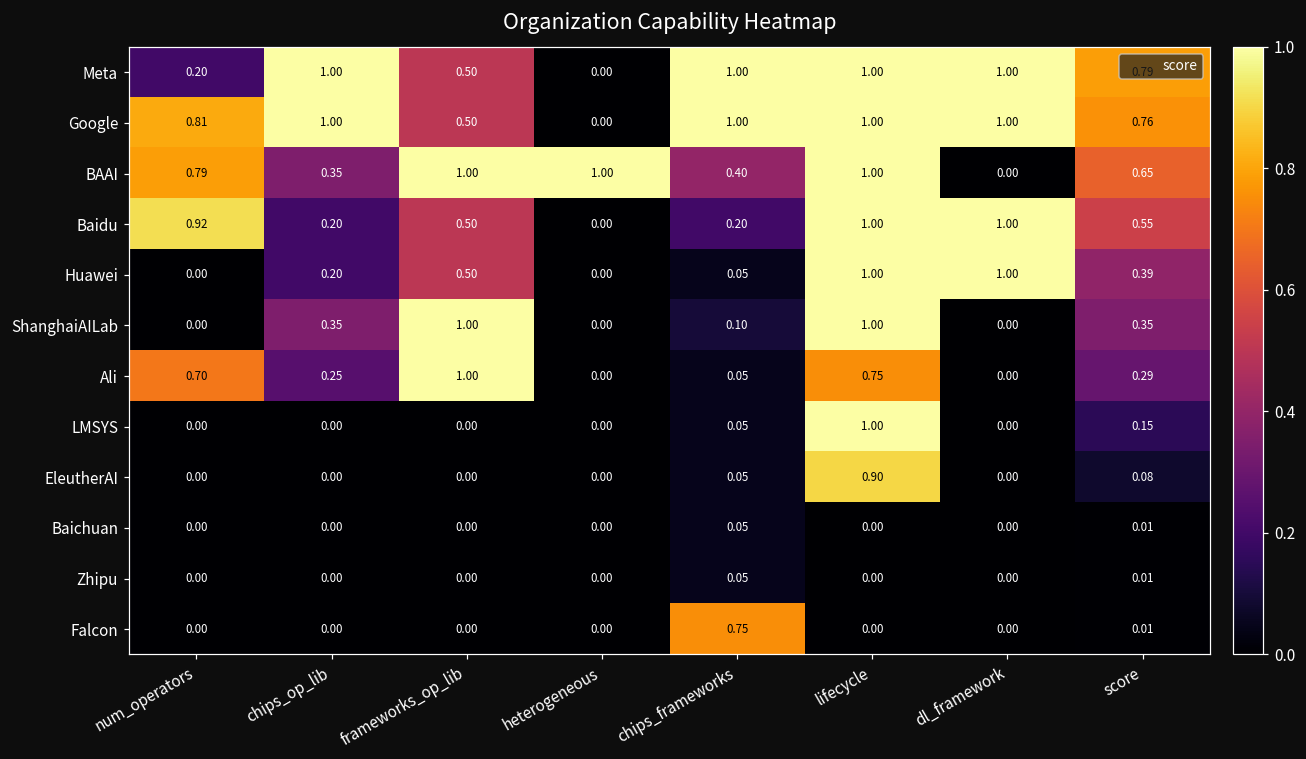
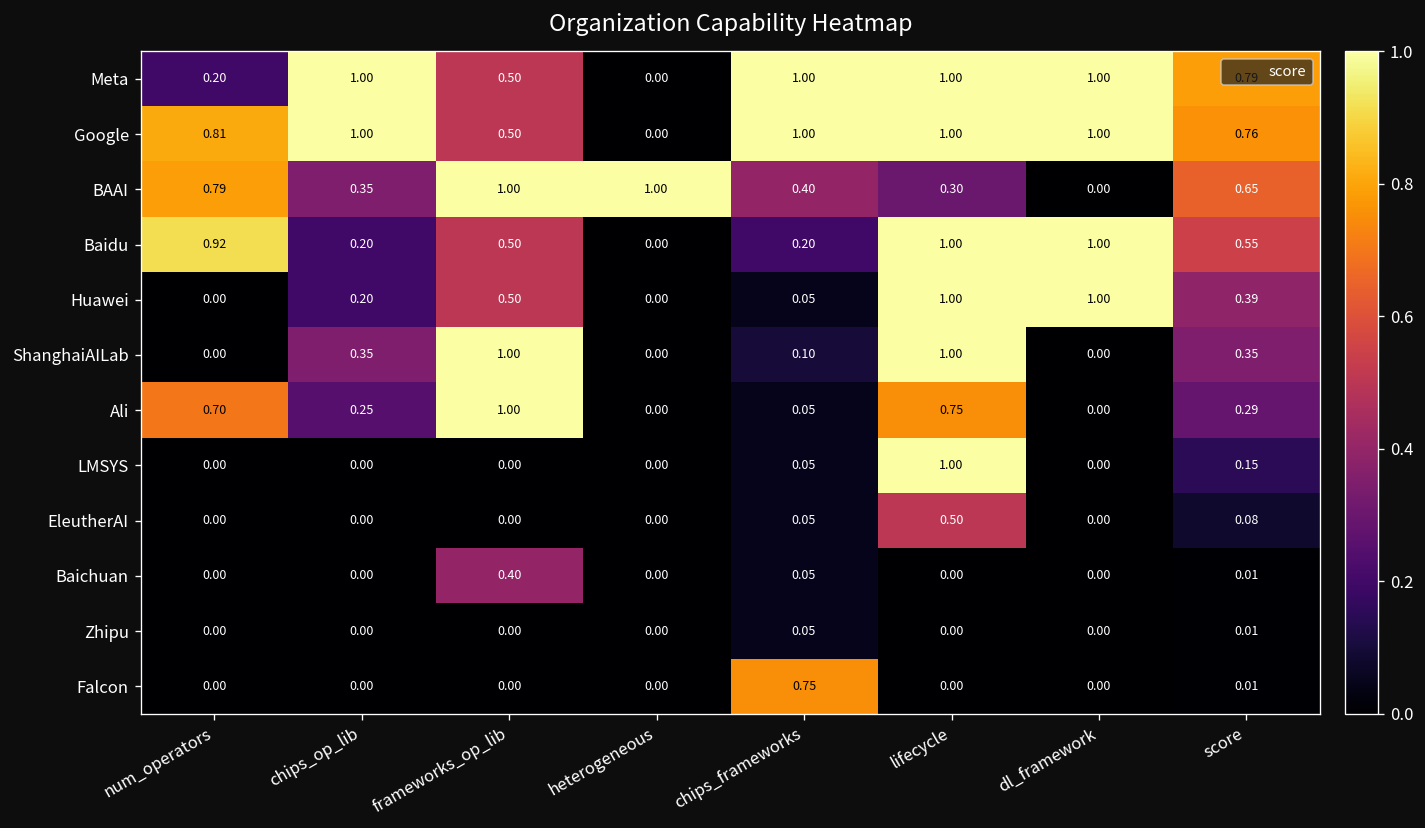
  {
    "Meta": {
      "num_operators": 0.20,
      "chips_op_lib": 1.00,
      "frameworks_op_lib": 0.50,
      "heterogeneous": 0.00,
      "chips_frameworks": 1.00,
      "lifecycle": 1.00,
      "dl_framework": 1.00
    },
    "Google": {
      "num_operators": 0.81,
      "chips_op_lib": 1.00,
      "frameworks_op_lib": 0.50,
      "heterogeneous": 0.00,
      "chips_frameworks": 1.00,
      "lifecycle": 1.00,
      "dl_framework": 1.00,
      "score": 0.76
    },
    "BAAI": {
      "num_operators": 0.79,
      "chips_op_lib": 0.35,
      "frameworks_op_lib": 1.00,
      "heterogeneous": 1.00,
      "chips_frameworks": 0.40,
-     "lifecycle": 1.00,
+     "lifecycle": 0.30,
      "dl_framework": 0.00,
      "score": 0.65
    },
    "Baidu": {
      "num_operators": 0.92,
      "chips_op_lib": 0.20,
      "frameworks_op_lib": 0.50,
      "heterogeneous": 0.00,
      "chips_frameworks": 0.20,
      "lifecycle": 1.00,
      "dl_framework": 1.00,
      "score": 0.55
    },
    "Huawei": {
      "num_operators": 0.00,
      "chips_op_lib": 0.20,
      "frameworks_op_lib": 0.50,
      "heterogeneous": 0.00,
      "chips_frameworks": 0.05,
      "lifecycle": 1.00,
      "dl_framework": 1.00,
      "score": 0.39
    },
    "ShanghaiAILab": {
      "num_operators": 0.00,
      "chips_op_lib": 0.35,
      "frameworks_op_lib": 1.00,
      "heterogeneous": 0.00,
      "chips_frameworks": 0.10,
      "lifecycle": 1.00,
      "dl_framework": 0.00,
      "score": 0.35
    },
    "Ali": {
      "num_operators": 0.70,
      "chips_op_lib": 0.25,
      "frameworks_op_lib": 1.00,
      "heterogeneous": 0.00,
      "chips_frameworks": 0.05,
      "lifecycle": 0.75,
      "dl_framework": 0.00,
      "score": 0.29
    },
    "LMSYS": {
      "num_operators": 0.00,
      "chips_op_lib": 0.00,
      "frameworks_op_lib": 0.00,
      "heterogeneous": 0.00,
      "chips_frameworks": 0.05,
      "lifecycle": 1.00,
      "dl_framework": 0.00,
      "score": 0.15
    },
    "EleutherAI": {
      "num_operators": 0.00,
      "chips_op_lib": 0.00,
      "frameworks_op_lib": 0.00,
      "heterogeneous": 0.00,
      "chips_frameworks": 0.05,
-     "lifecycle": 0.90,
+     "lifecycle": 0.50,
      "dl_framework": 0.00,
      "score": 0.08
    },
    "Baichuan": {
      "num_operators": 0.00,
      "chips_op_lib": 0.00,
-     "frameworks_op_lib": 0.00,
+     "frameworks_op_lib": 0.40,
      "heterogeneous": 0.00,
      "chips_frameworks": 0.05,
      "lifecycle": 0.00,
      "dl_framework": 0.00,
      "score": 0.01
    },
    "Zhipu": {
      "num_operators": 0.00,
      "chips_op_lib": 0.00,
      "frameworks_op_lib": 0.00,
      "heterogeneous": 0.00,
      "chips_frameworks": 0.05,
      "lifecycle": 0.00,
      "dl_framework": 0.00,
      "score": 0.01
    },
    "Falcon": {
      "num_operators": 0.00,
      "chips_op_lib": 0.00,
      "frameworks_op_lib": 0.00,
      "heterogeneous": 0.00,
      "chips_frameworks": 0.75,
      "lifecycle": 0.00,
      "dl_framework": 0.00,
      "score": 0.01
    }
  }
